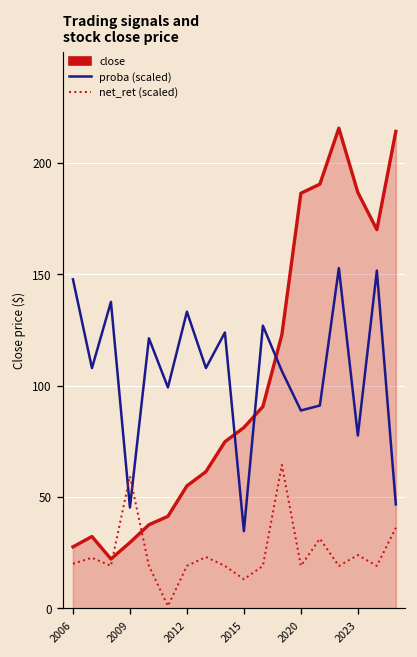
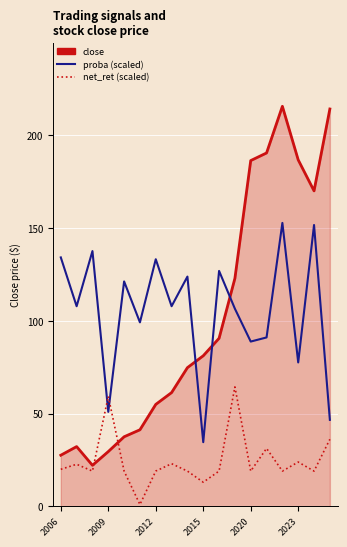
  {
    "proba (scaled)": {
-     "2006": 148,
-     "2009": 45,
+     "2006": 134,
+     "2009": 51,
      "2012": 133,
      "2015": 35,
      "2020": 89,
      "2023": 78
    }
  }
